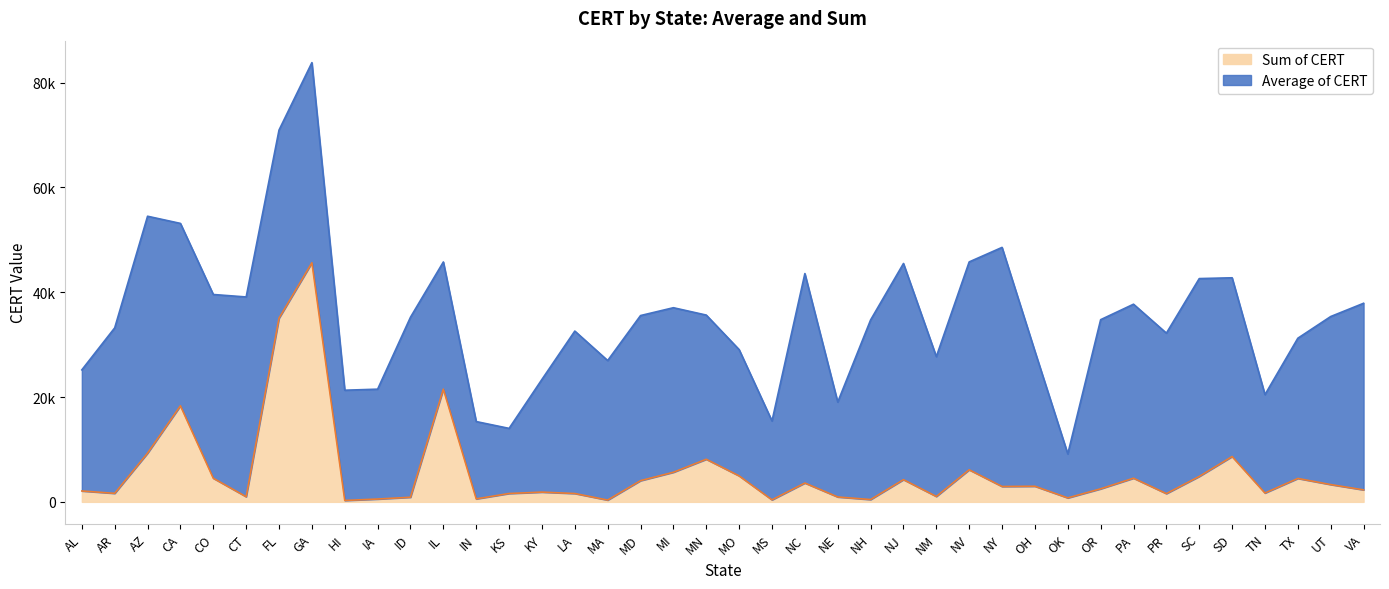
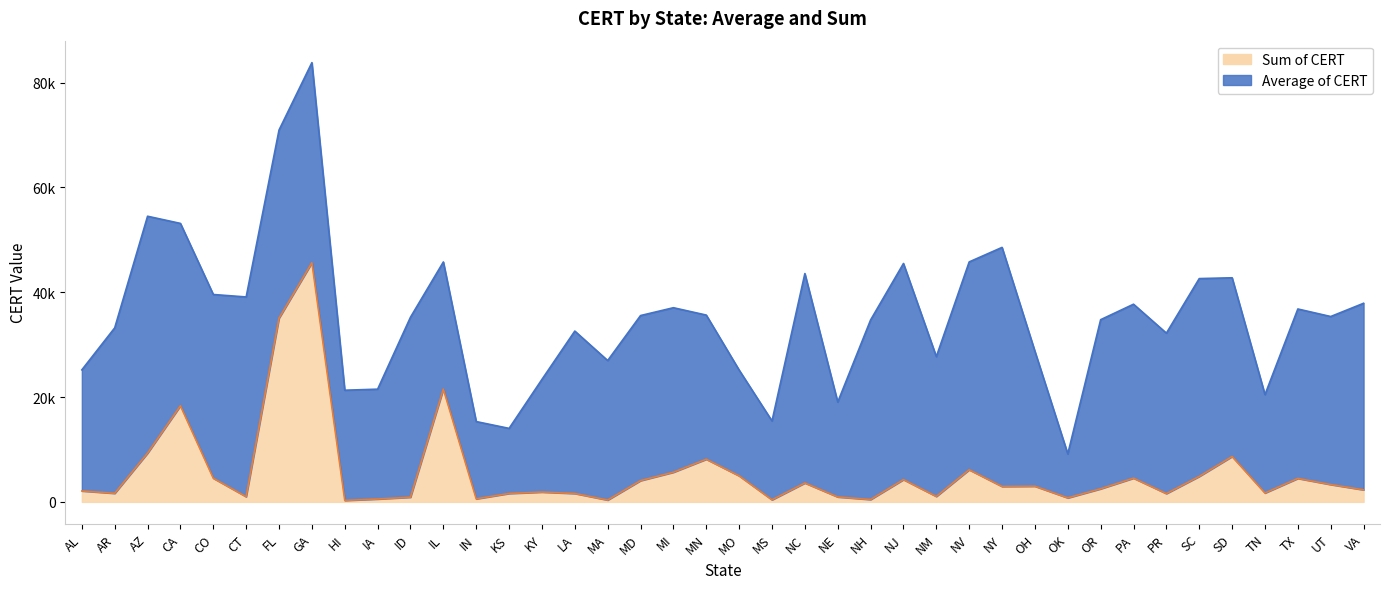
  {
    "Sum of CERT": {
      "AL": 2000,
      "AR": 2000,
      "AZ": 9000,
      "CA": 18000,
      "CO": 5000,
      "CT": 1000,
      "FL": 35000,
      "GA": 46000,
      "HI": 0,
      "IA": 1000,
      "ID": 1000,
      "IL": 22000,
      "IN": 1000,
      "KS": 2000,
      "KY": 2000,
      "LA": 2000,
      "MA": 0,
      "MD": 4000,
      "MI": 6000,
      "MN": 8000,
      "MO": 5000,
      "MS": 0,
      "NC": 4000,
      "NE": 1000,
      "NH": 0,
      "NJ": 4000,
      "NM": 1000,
      "NV": 6000,
      "NY": 3000,
      "OH": 3000,
      "OK": 1000,
      "OR": 2000,
      "PA": 5000,
      "PR": 2000,
      "SC": 5000,
      "SD": 9000,
      "TN": 2000,
      "TX": 4000,
      "UT": 3000,
      "VA": 2000
    },
    "Average of CERT": {
      "AL": 23000,
      "AR": 32000,
      "AZ": 45000,
      "CA": 35000,
      "CO": 35000,
      "CT": 38000,
      "FL": 36000,
      "GA": 38000,
      "HI": 21000,
      "IA": 21000,
      "ID": 34000,
      "IL": 24000,
      "IN": 15000,
      "KS": 12000,
      "KY": 22000,
      "LA": 31000,
      "MA": 27000,
      "MD": 31000,
      "MI": 31000,
      "MN": 28000,
-     "MO": 24000,
+     "MO": 20000,
      "MS": 15000,
      "NC": 40000,
      "NE": 18000,
      "NH": 34000,
      "NJ": 41000,
      "NM": 27000,
      "NV": 40000,
      "NY": 46000,
      "OH": 26000,
      "OK": 8000,
      "OR": 32000,
      "PA": 33000,
      "PR": 31000,
      "SC": 38000,
      "SD": 34000,
      "TN": 19000,
-     "TX": 27000,
+     "TX": 32000,
      "UT": 32000,
      "VA": 36000
    }
  }
